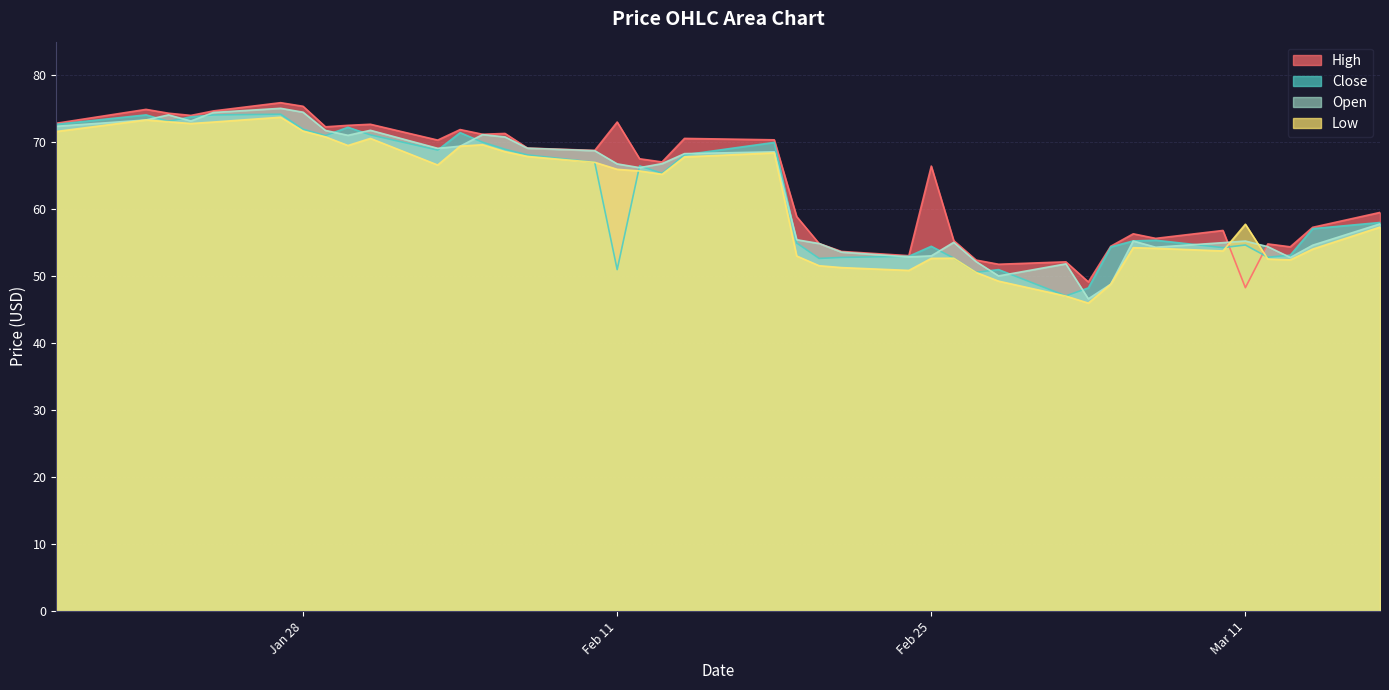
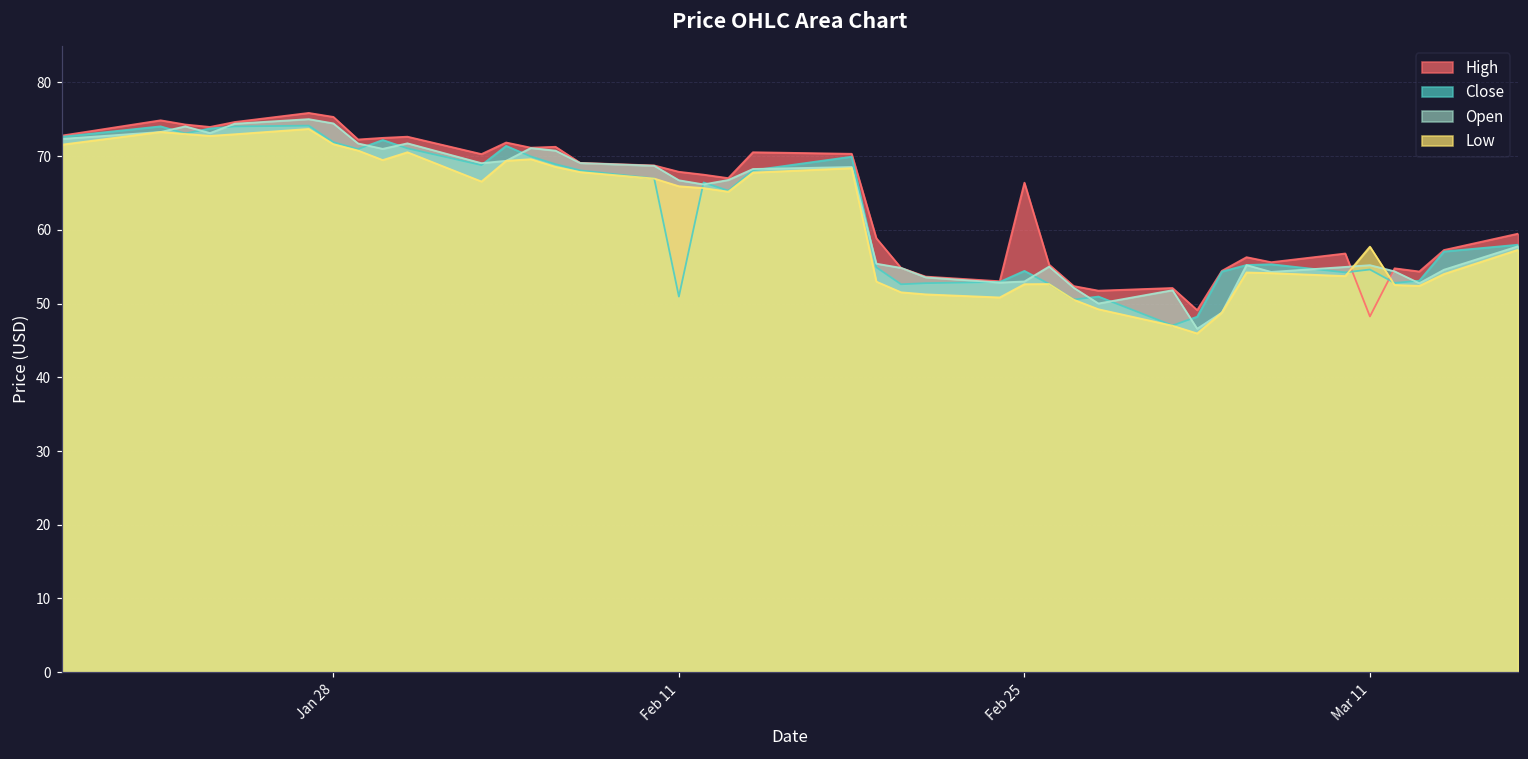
  {
    "High": {
      "Jan 28": 75,
-     "Feb 11": 73,
+     "Feb 11": 68,
      "Feb 25": 66,
      "Mar 11": 48
    },
    "Close": {
      "Feb 11": 51,
      "Feb 25": 54,
      "Mar 11": 55
    },
    "Open": {
      "Jan 28": 74,
      "Feb 11": 67,
      "Mar 11": 55
    },
    "Low": {
      "Feb 11": 66,
      "Mar 11": 58
    }
  }
